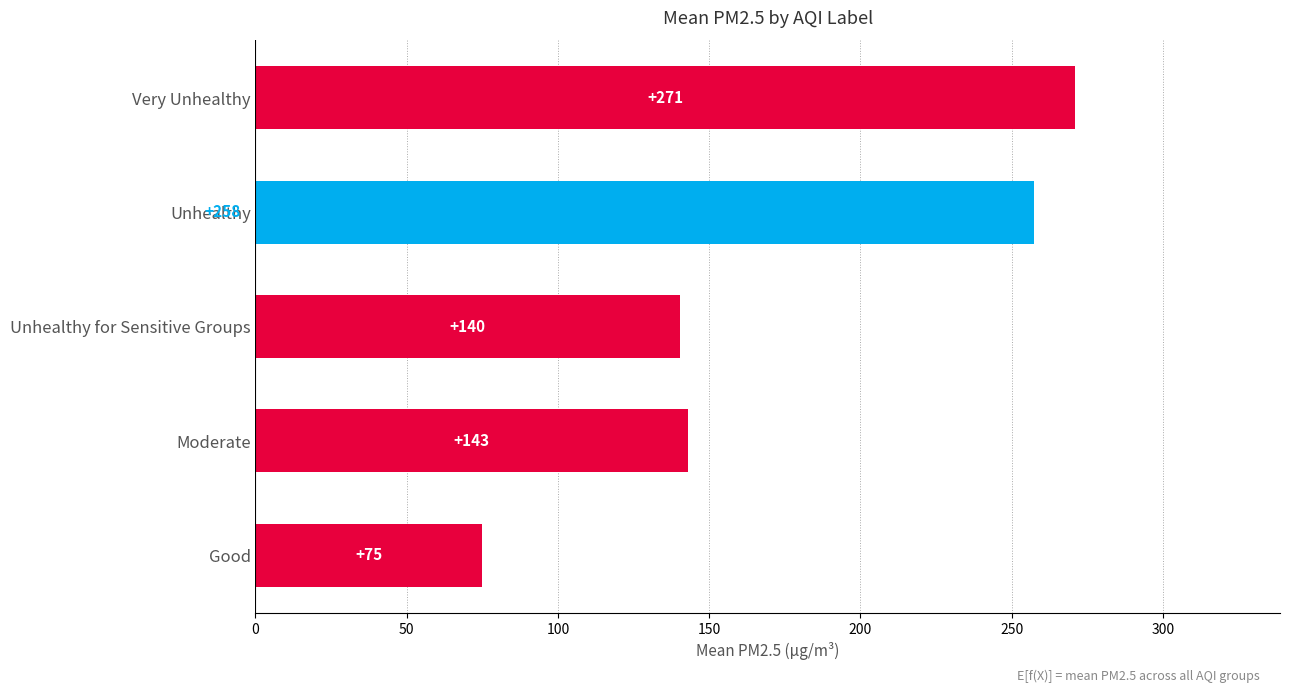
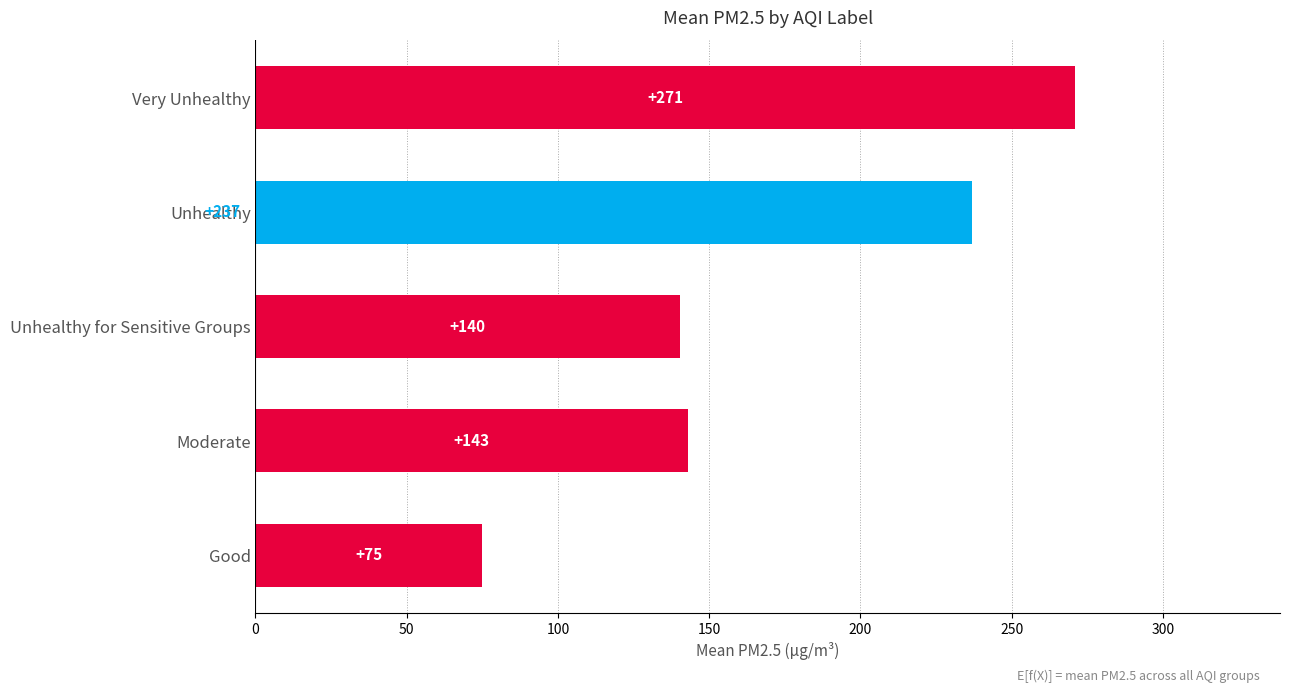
  {
    "Very Unhealthy": "+271",
-   "Unhealthy": "+258",
+   "Unhealthy": "+237",
    "Unhealthy for Sensitive Groups": "+140",
    "Moderate": "+143",
    "Good": "+75"
  }
